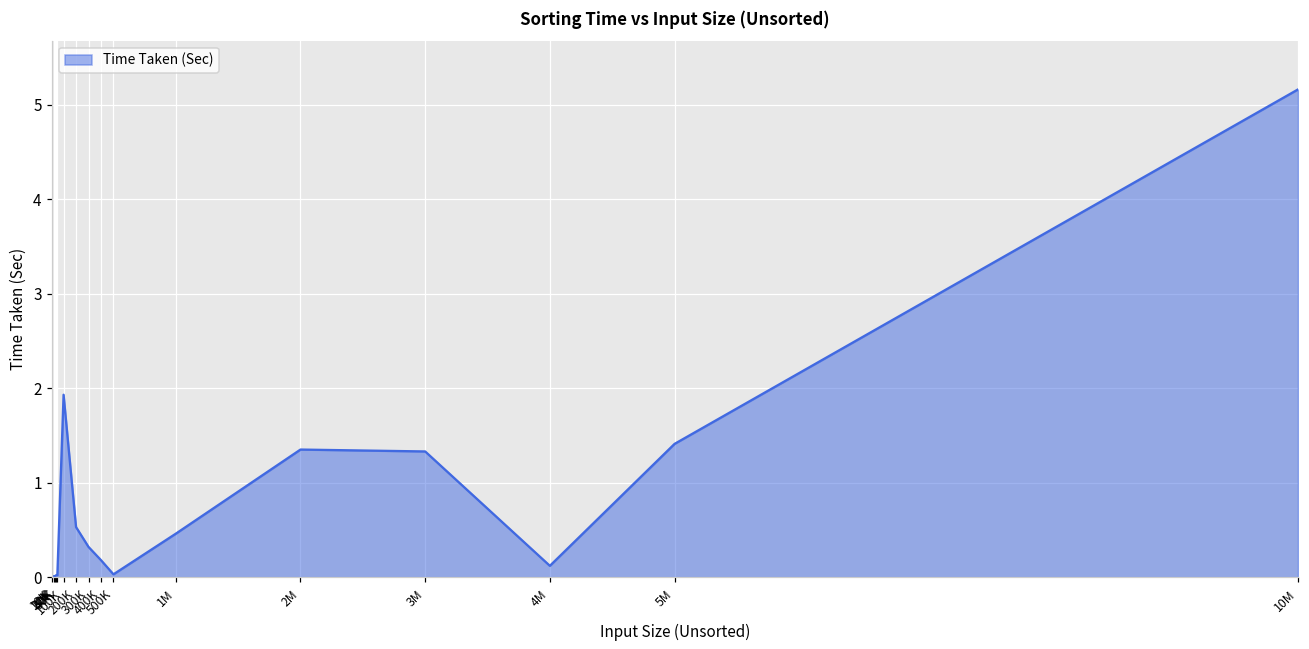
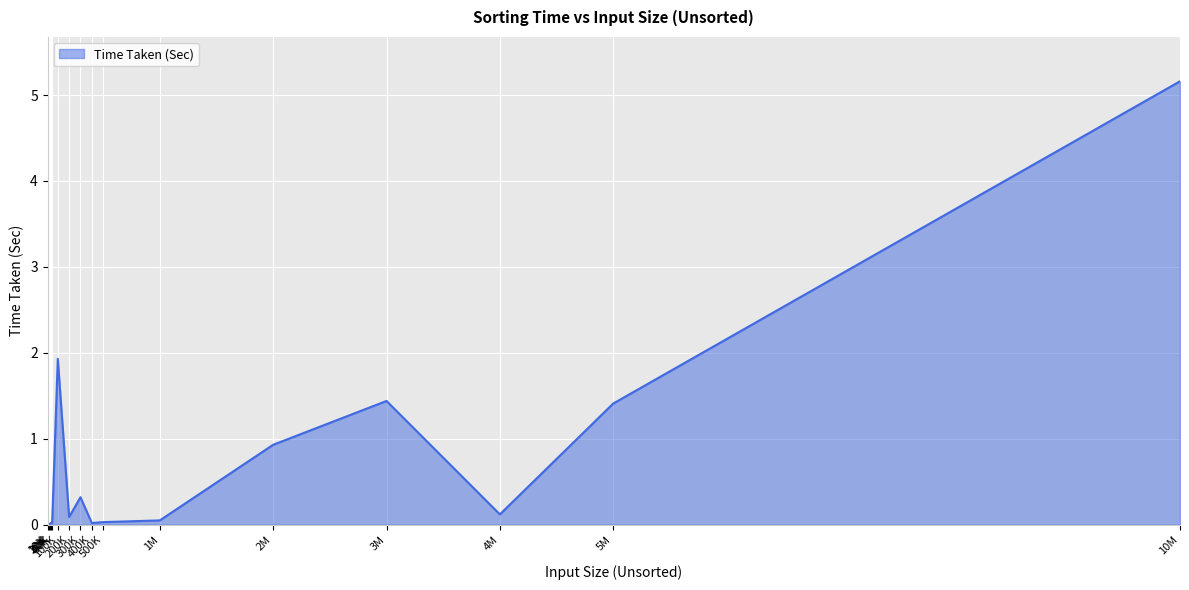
  {
    "10K": 0.0,
    "20K": 0.0,
    "30K": 0.0,
    "40K": 0.0,
    "50K": 0.0,
    "100K": 1.9,
-   "200K": 0.5,
+   "200K": 0.1,
    "300K": 0.3,
-   "400K": 0.2,
+   "400K": 0.0,
    "500K": 0.0,
-   "1M": 0.5,
-   "2M": 1.4,
-   "3M": 1.3,
+   "1M": 0.1,
+   "2M": 0.9,
+   "3M": 1.4,
    "4M": 0.1,
    "5M": 1.4,
    "10M": 5.2
  }
